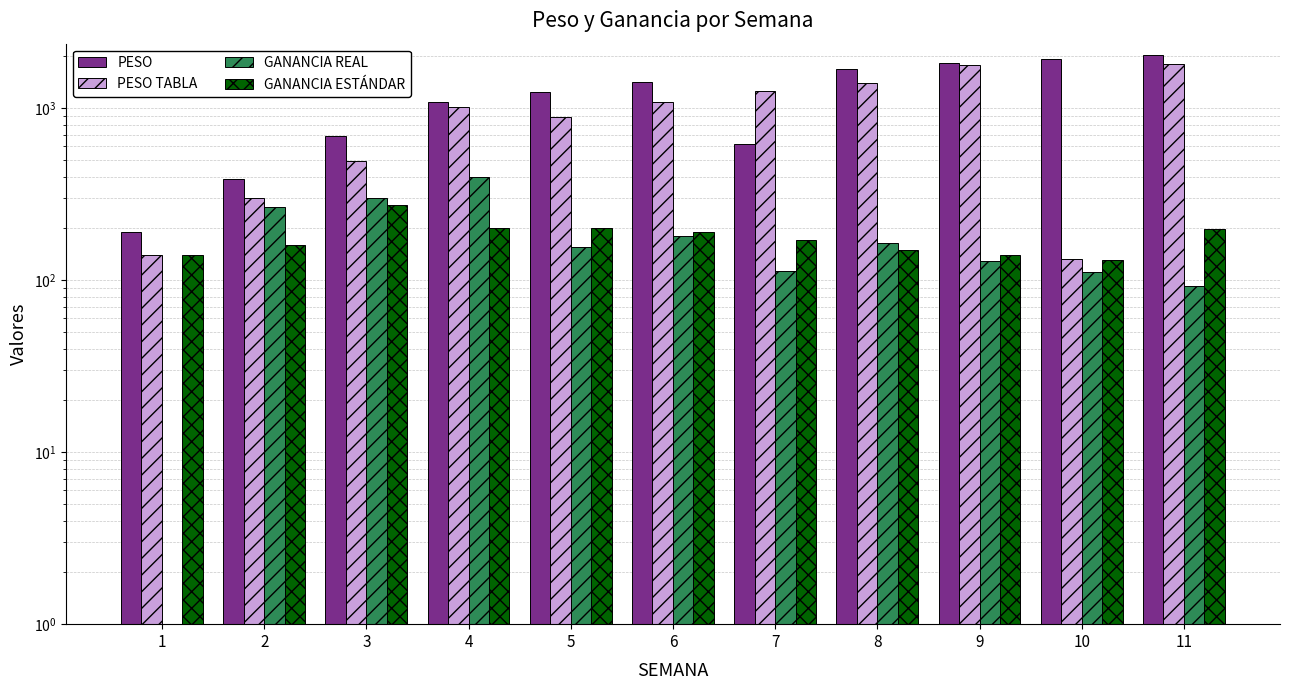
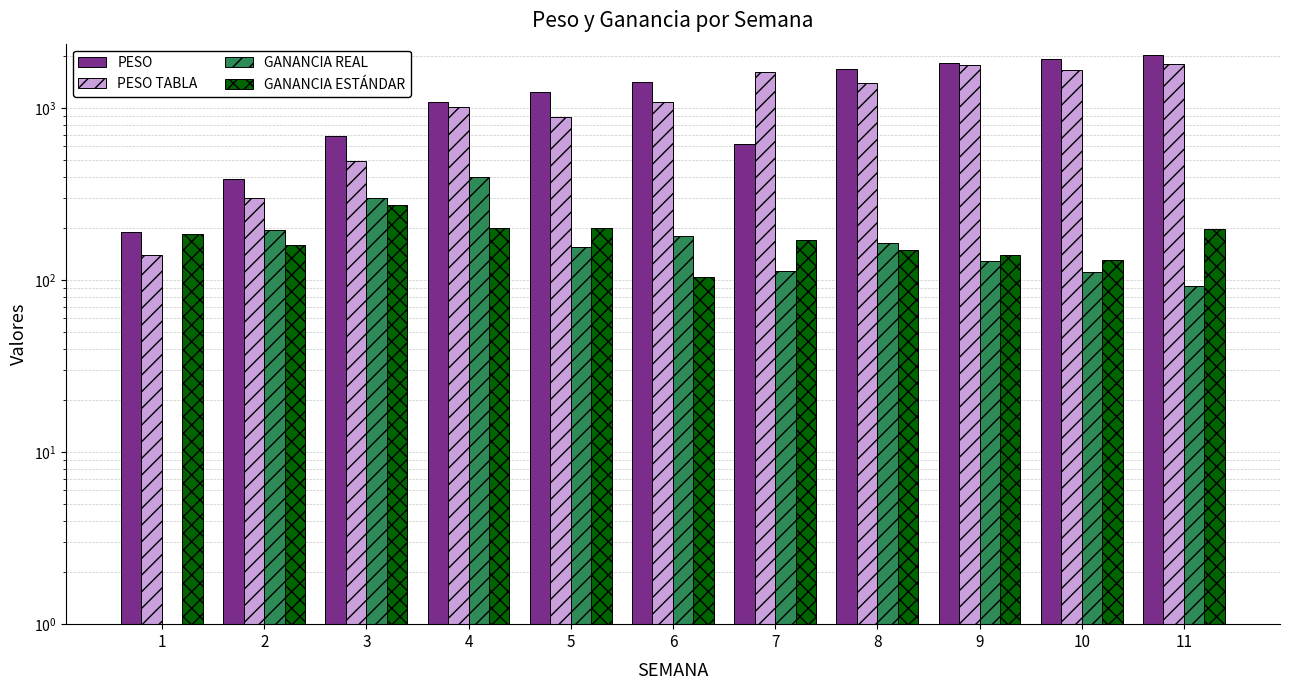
  {
    "PESO": {
      "1": 190,
      "2": 390,
      "3": 690,
      "4": 1100,
      "5": 1200,
      "6": 1400,
      "7": 620,
      "8": 1700,
      "9": 1800,
      "10": 1900,
      "11": 2000
    },
    "PESO TABLA": {
      "1": 140,
      "2": 300,
      "3": 490,
      "4": 1000,
      "5": 900,
      "6": 1100,
-     "7": 1300,
+     "7": 1600,
      "8": 1400,
      "9": 1800,
-     "10": 130,
+     "10": 1700,
      "11": 1800
    },
    "GANANCIA REAL": {
-     "2": 270,
+     "2": 200,
      "3": 300,
      "4": 390,
      "5": 150,
      "6": 180,
      "7": 110,
      "8": 160,
      "9": 130,
      "10": 110,
      "11": 90
    },
    "GANANCIA ESTÁNDAR": {
-     "1": 140,
+     "1": 190,
      "2": 160,
      "3": 270,
      "4": 200,
      "5": 200,
-     "6": 190,
+     "6": 100,
      "7": 170,
      "8": 150,
      "9": 140,
      "10": 130,
      "11": 200
    }
  }
